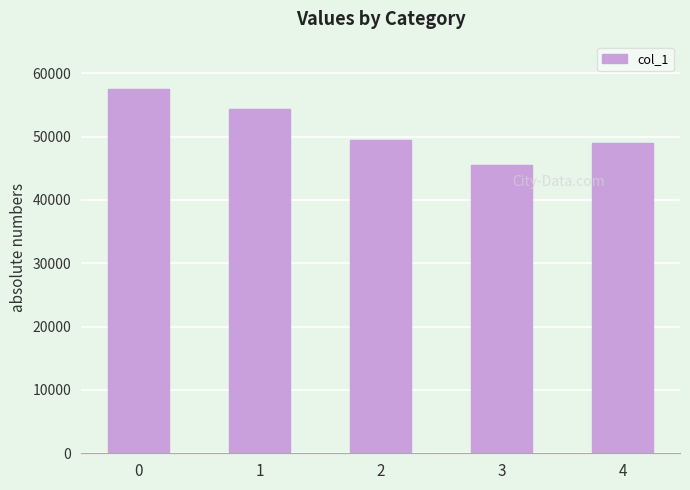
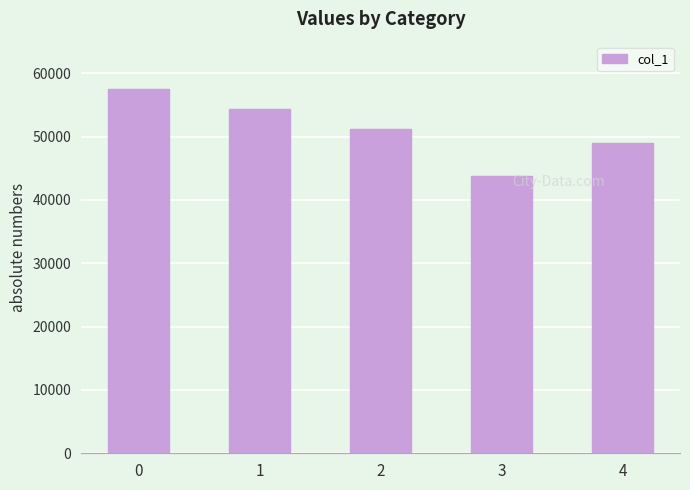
  {
    "0": 57000,
    "1": 54000,
-   "2": 50000,
-   "3": 46000,
+   "2": 51000,
+   "3": 44000,
    "4": 49000
  }
